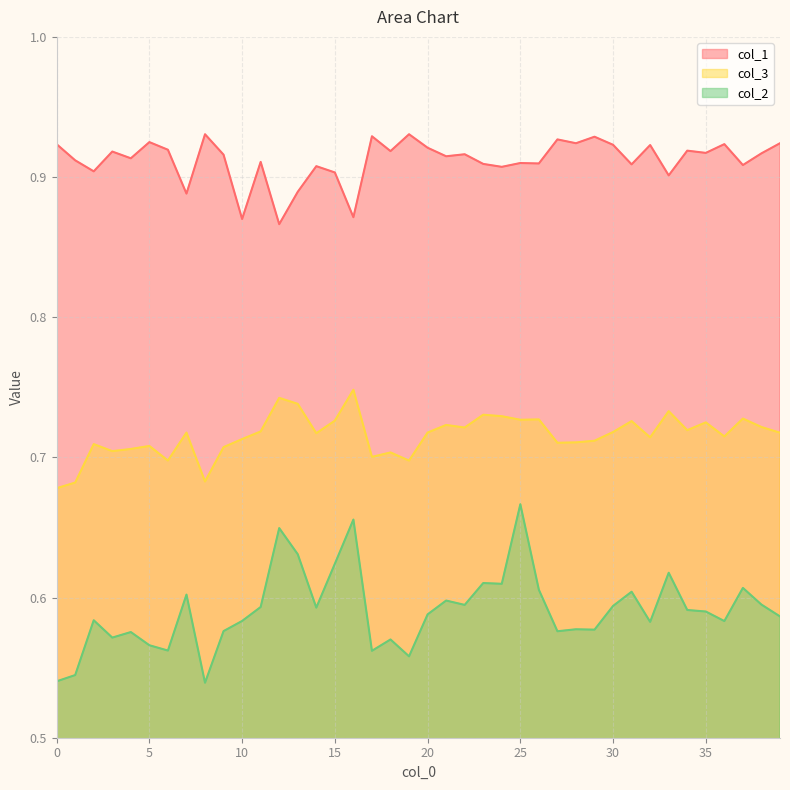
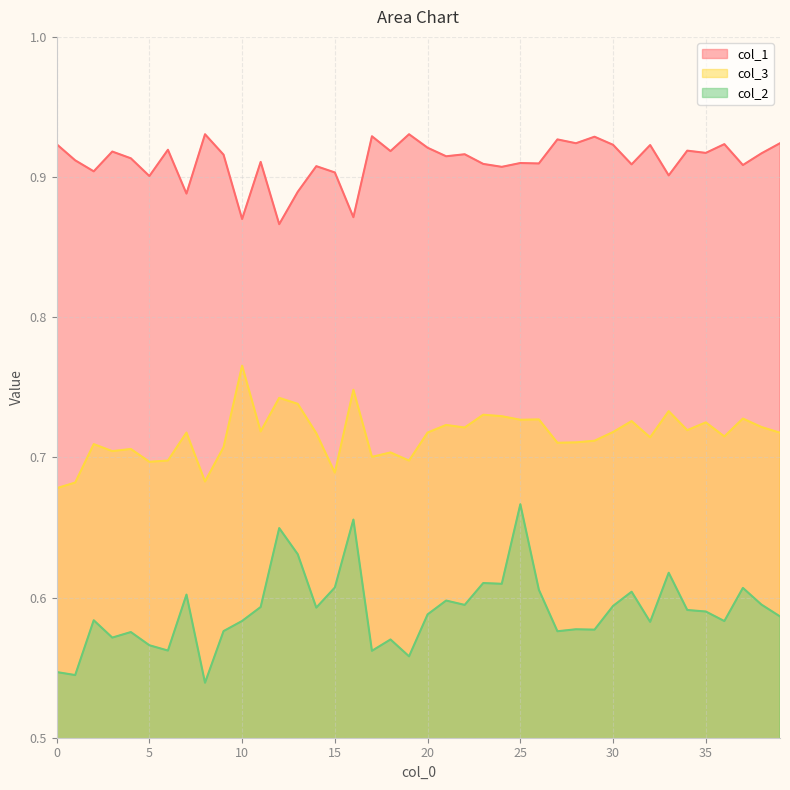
  {
    "col_1": {
      "0": 0.923,
-     "5": 0.925,
+     "5": 0.901,
      "10": 0.870,
      "15": 0.903,
      "20": 0.921,
      "25": 0.910,
      "30": 0.923,
      "35": 0.917
    },
    "col_3": {
      "0": 0.678,
-     "5": 0.708,
-     "10": 0.713,
-     "15": 0.726,
+     "5": 0.697,
+     "10": 0.765,
+     "15": 0.689,
      "20": 0.718,
      "25": 0.727,
      "30": 0.718,
      "35": 0.725
    },
    "col_2": {
-     "0": 0.540,
+     "0": 0.547,
      "5": 0.566,
      "10": 0.583,
-     "15": 0.624,
+     "15": 0.607,
      "20": 0.588,
      "25": 0.667,
      "30": 0.594,
      "35": 0.590
    }
  }
